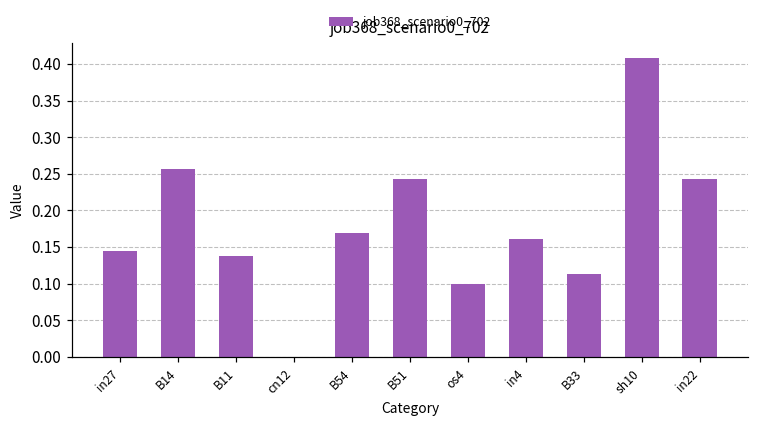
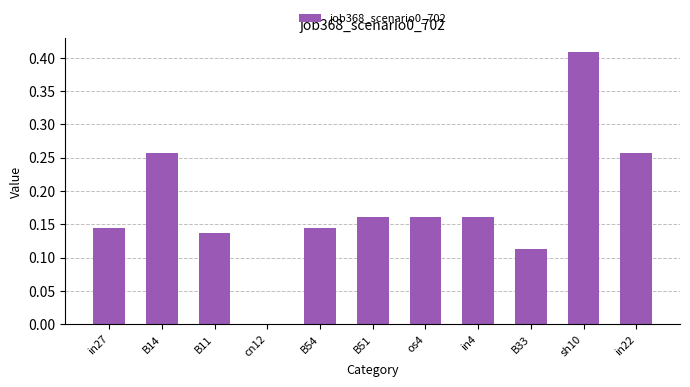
  {
    "in27": 0.14,
    "B14": 0.26,
    "B11": 0.14,
    "cn12": 0.00,
-   "B54": 0.17,
-   "B51": 0.24,
-   "os4": 0.10,
+   "B54": 0.14,
+   "B51": 0.16,
+   "os4": 0.16,
    "in4": 0.16,
    "B33": 0.11,
    "sh10": 0.41,
-   "in22": 0.24
+   "in22": 0.26
  }
